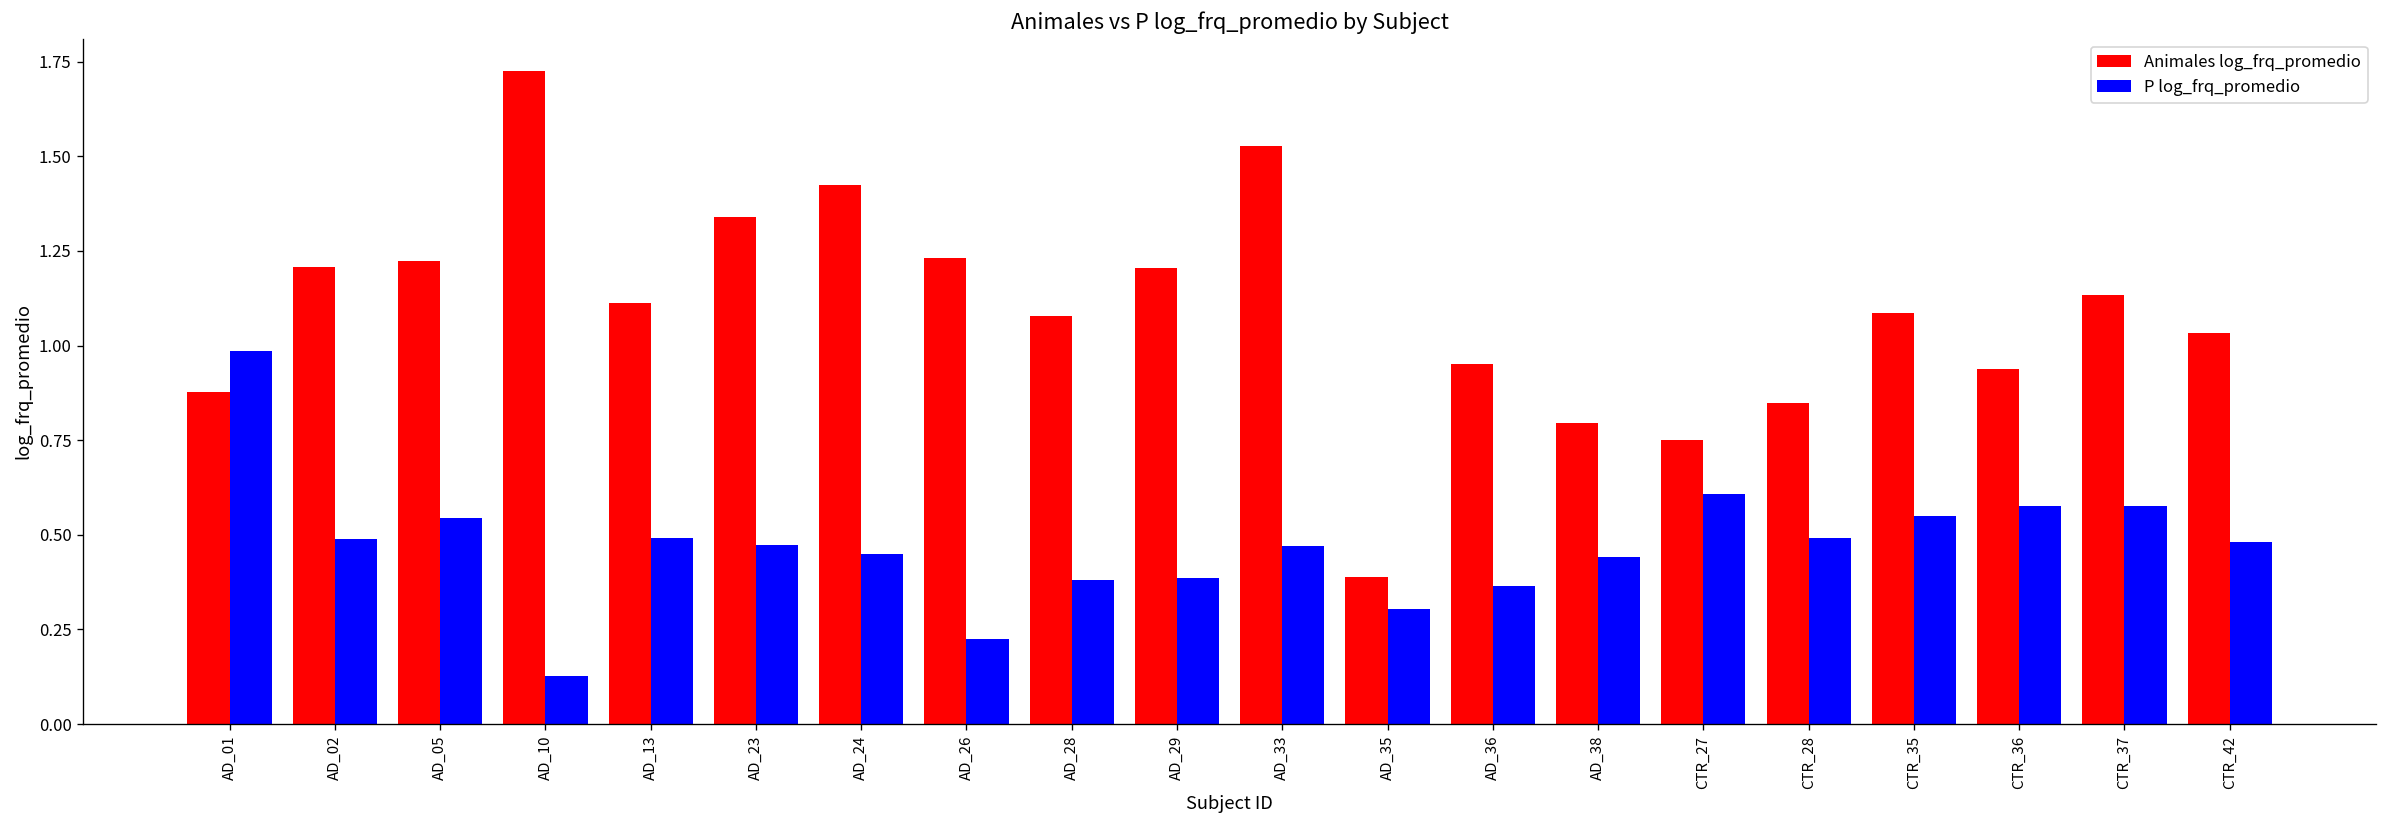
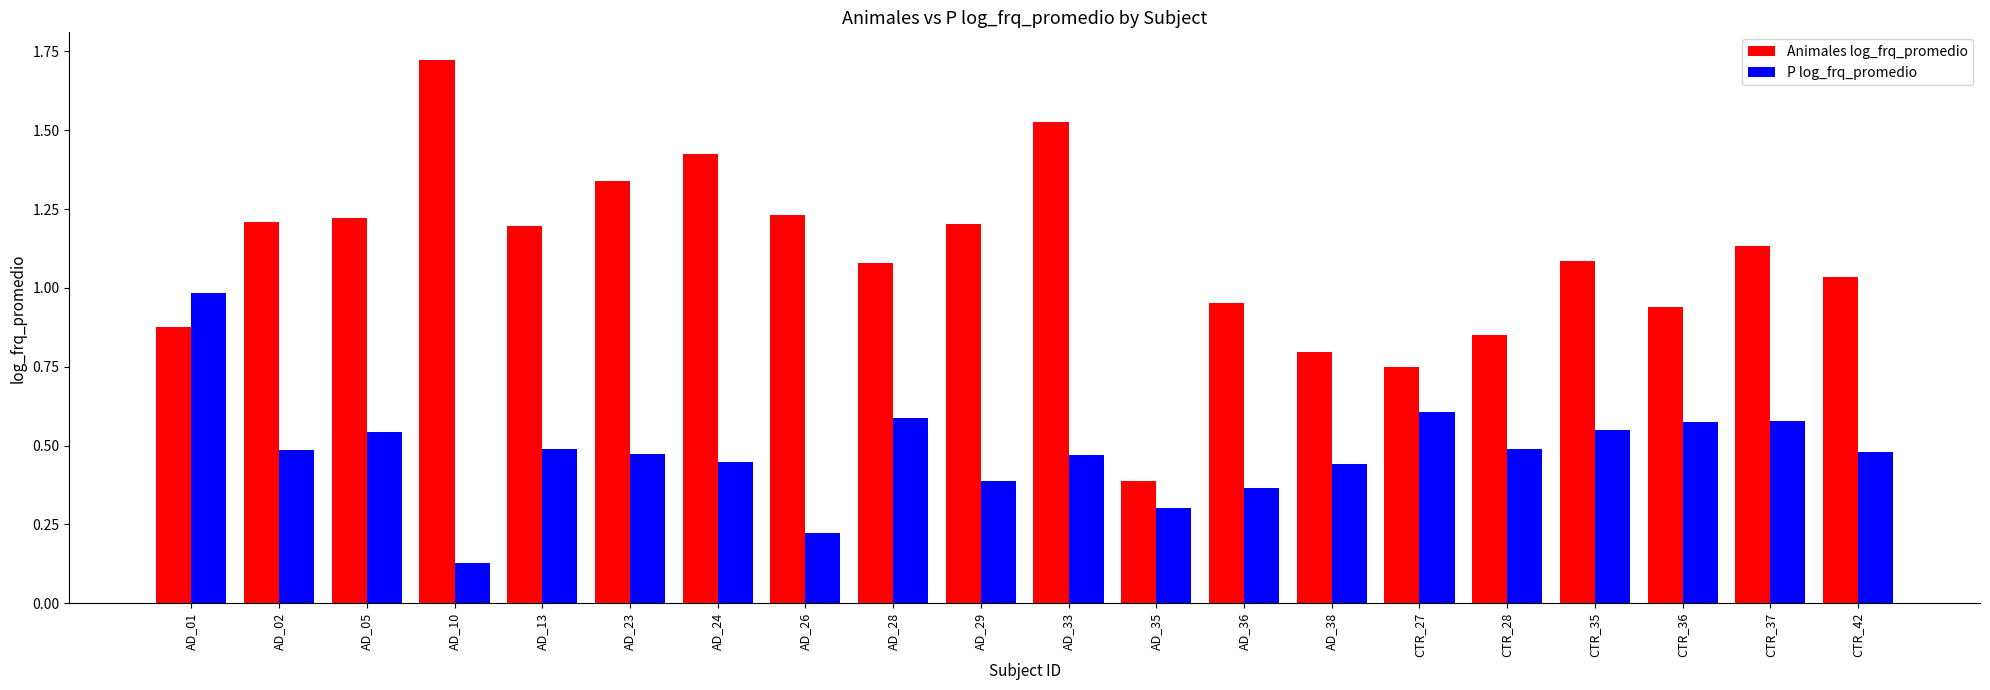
  {
    "Animales log_frq_promedio": {
      "AD_01": 0.88,
      "AD_02": 1.21,
      "AD_05": 1.22,
      "AD_10": 1.72,
-     "AD_13": 1.11,
+     "AD_13": 1.20,
      "AD_23": 1.34,
      "AD_24": 1.42,
      "AD_26": 1.23,
      "AD_28": 1.08,
      "AD_29": 1.20,
      "AD_33": 1.53,
      "AD_35": 0.39,
      "AD_36": 0.95,
      "AD_38": 0.80,
      "CTR_27": 0.75,
      "CTR_28": 0.85,
      "CTR_35": 1.09,
      "CTR_36": 0.94,
      "CTR_37": 1.13,
      "CTR_42": 1.03
    },
    "P log_frq_promedio": {
      "AD_01": 0.98,
      "AD_02": 0.49,
      "AD_05": 0.54,
      "AD_10": 0.13,
      "AD_13": 0.49,
      "AD_23": 0.47,
      "AD_24": 0.45,
      "AD_26": 0.22,
-     "AD_28": 0.38,
+     "AD_28": 0.59,
      "AD_29": 0.39,
      "AD_33": 0.47,
      "AD_35": 0.30,
      "AD_36": 0.36,
      "AD_38": 0.44,
      "CTR_27": 0.61,
      "CTR_28": 0.49,
      "CTR_35": 0.55,
      "CTR_36": 0.58,
      "CTR_37": 0.58,
      "CTR_42": 0.48
    }
  }
